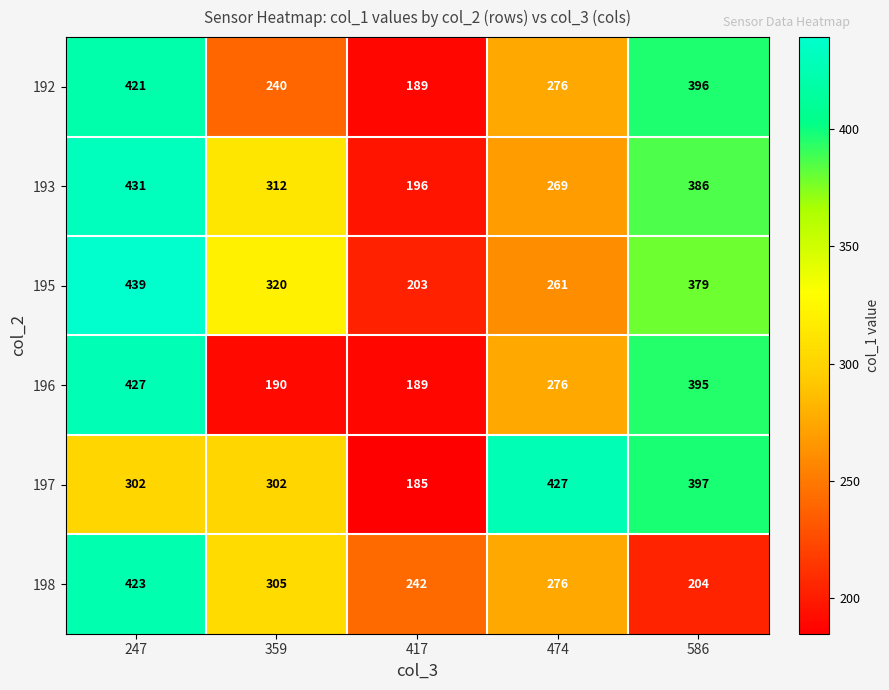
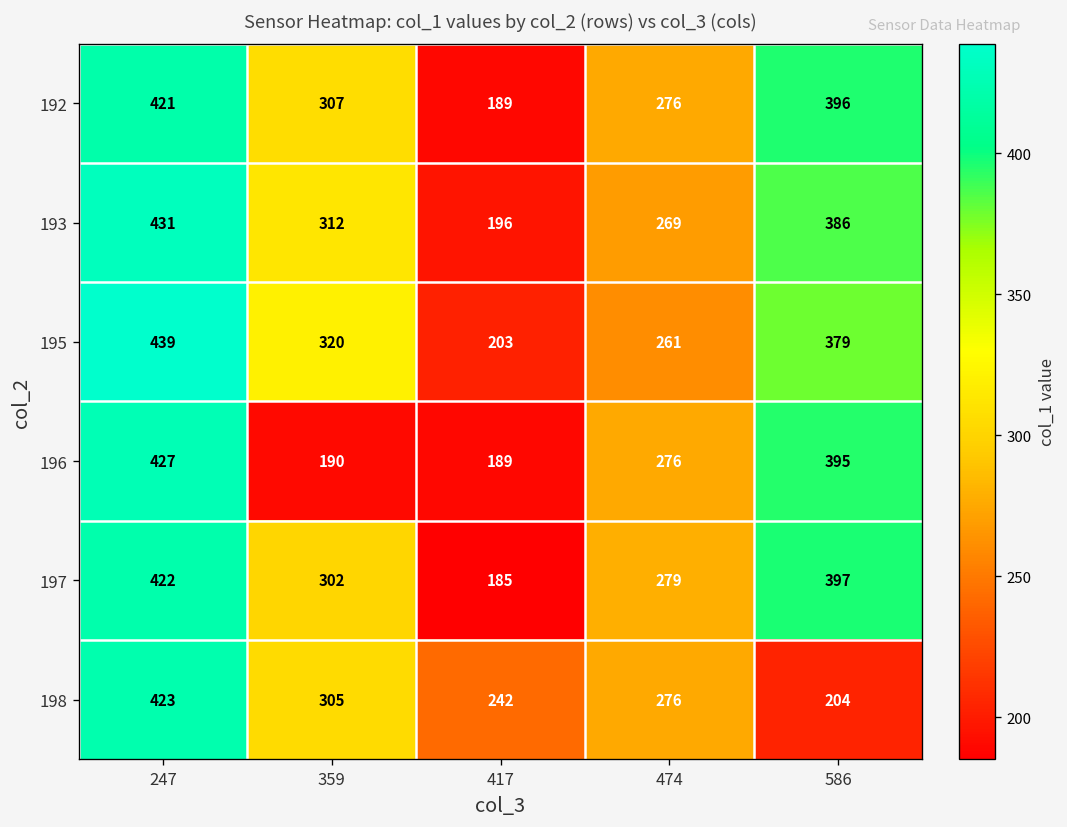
  {
    "192": {
      "247": 421,
-     "359": 240,
+     "359": 307,
      "417": 189,
      "474": 276,
      "586": 396
    },
    "193": {
      "247": 431,
      "359": 312,
      "417": 196,
      "474": 269,
      "586": 386
    },
    "195": {
      "247": 439,
      "359": 320,
      "417": 203,
      "474": 261,
      "586": 379
    },
    "196": {
      "247": 427,
      "359": 190,
      "417": 189,
      "474": 276,
      "586": 395
    },
    "197": {
-     "247": 302,
+     "247": 422,
      "359": 302,
      "417": 185,
-     "474": 427,
+     "474": 279,
      "586": 397
    },
    "198": {
      "247": 423,
      "359": 305,
      "417": 242,
      "474": 276,
      "586": 204
    }
  }
